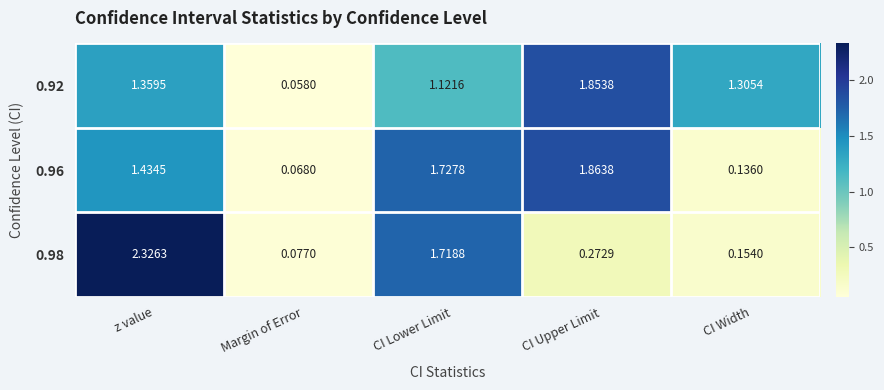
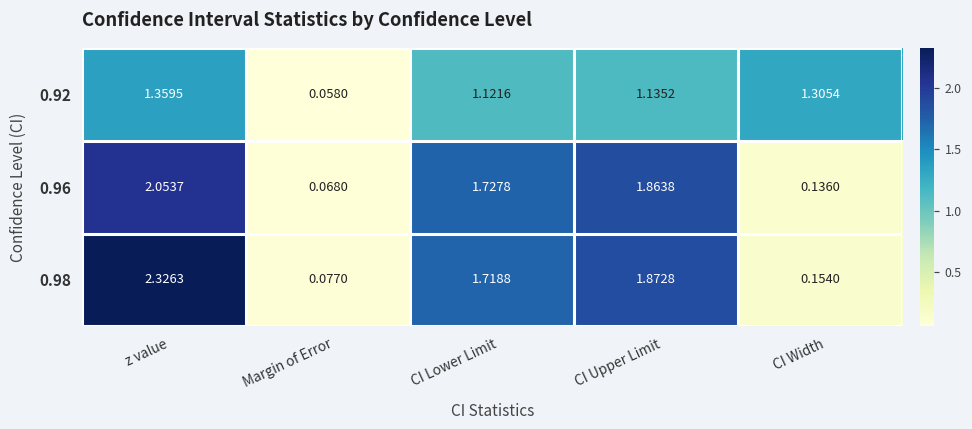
  {
    "0.92": {
      "z value": 1.3595,
      "Margin of Error": 0.0580,
      "CI Lower Limit": 1.1216,
-     "CI Upper Limit": 1.8538,
+     "CI Upper Limit": 1.1352,
      "CI Width": 1.3054
    },
    "0.96": {
-     "z value": 1.4345,
+     "z value": 2.0537,
      "Margin of Error": 0.0680,
      "CI Lower Limit": 1.7278,
      "CI Upper Limit": 1.8638,
      "CI Width": 0.1360
    },
    "0.98": {
      "z value": 2.3263,
      "Margin of Error": 0.0770,
      "CI Lower Limit": 1.7188,
-     "CI Upper Limit": 0.2729,
+     "CI Upper Limit": 1.8728,
      "CI Width": 0.1540
    }
  }
